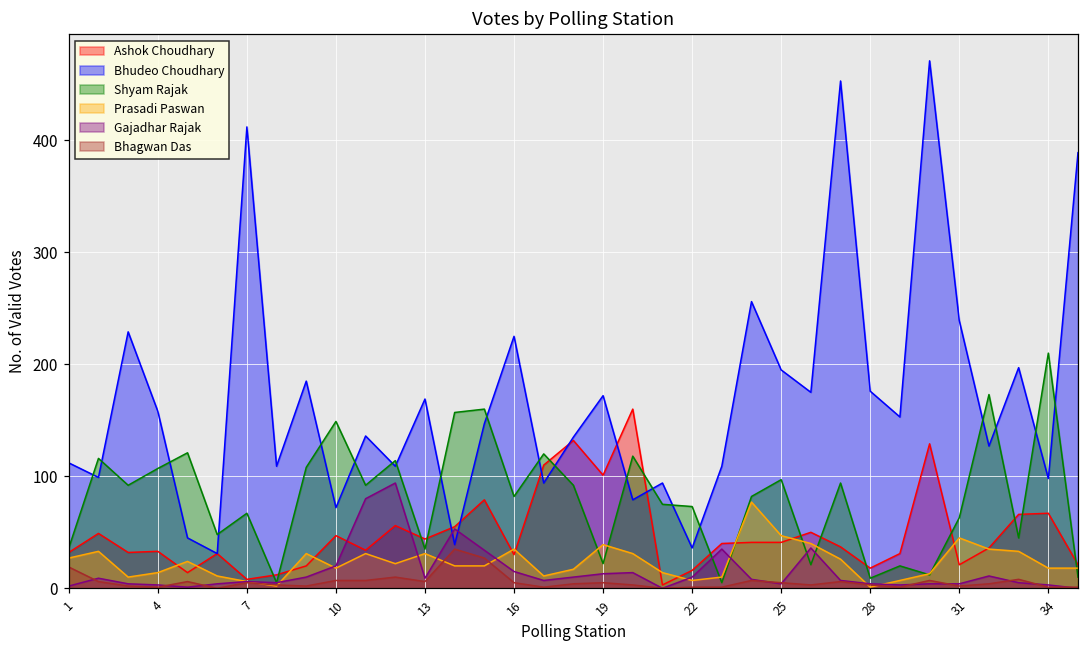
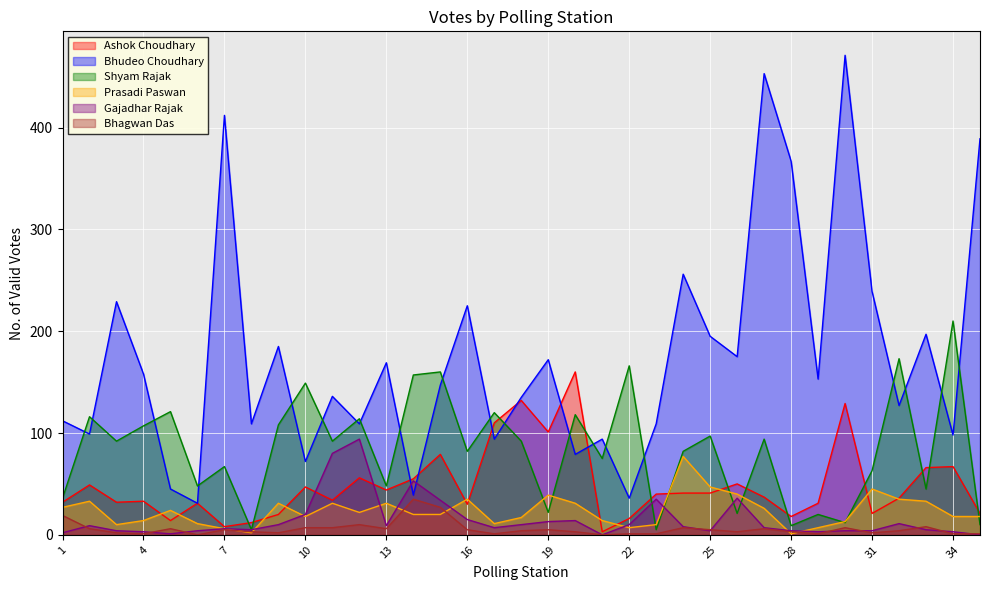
  {
    "Ashok Choudhary": {
      "1": 32,
      "4": 33,
      "10": 47,
      "13": 44,
      "16": 30,
      "19": 101,
      "22": 16,
      "25": 41,
      "28": 18,
      "31": 21,
      "34": 67
    },
    "Bhudeo Choudhary": {
      "1": 112,
      "4": 158,
      "7": 412,
      "10": 72,
      "13": 169,
      "16": 225,
      "19": 172,
      "22": 36,
      "25": 195,
-     "28": 176,
+     "28": 367,
      "31": 239,
      "34": 98
    },
    "Shyam Rajak": {
      "1": 36,
      "4": 107,
      "7": 67,
      "10": 149,
-     "13": 35,
+     "13": 48,
      "16": 82,
      "19": 22,
-     "22": 73,
+     "22": 166,
      "25": 97,
      "28": 9,
      "31": 63,
      "34": 210
    },
    "Prasadi Paswan": {
      "1": 27,
      "4": 14,
      "13": 31,
      "16": 35,
      "19": 39,
      "22": 7,
      "25": 47,
      "31": 45,
      "34": 18
    },
    "Gajadhar Rajak": {
      "1": 2,
      "13": 9,
      "16": 15,
      "19": 13,
      "22": 10
    },
    "Bhagwan Das": {
      "1": 19,
      "10": 7,
      "13": 6,
      "16": 5,
      "19": 5,
      "22": 1
    }
  }
